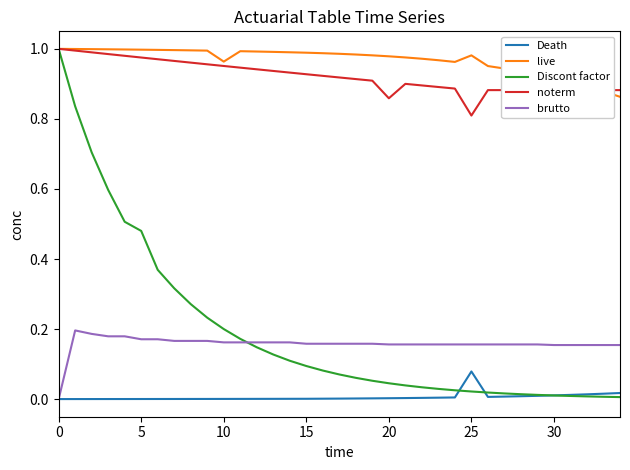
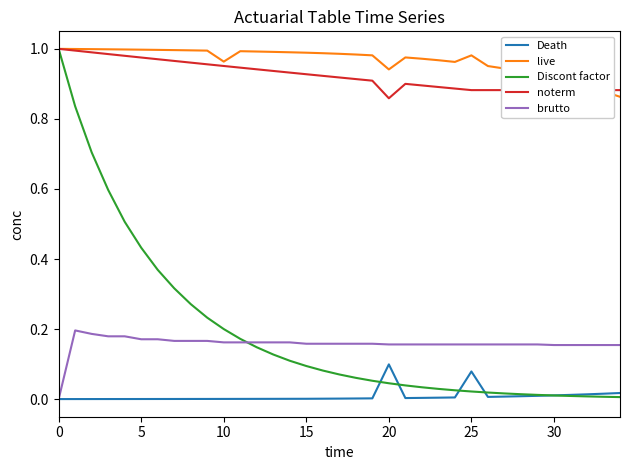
  {
    "Death": {
      "5": 0.00,
      "10": 0.00,
      "15": 0.00,
-     "20": 0.00,
+     "20": 0.10,
      "25": 0.08
    },
    "live": {
      "5": 1.00,
      "10": 0.96,
      "15": 0.99,
-     "20": 0.98,
+     "20": 0.94,
      "25": 0.98
    },
    "Discont factor": {
-     "5": 0.48,
+     "5": 0.43,
      "10": 0.20,
      "15": 0.09,
      "20": 0.05,
      "25": 0.02
    },
    "noterm": {
      "5": 0.98,
      "10": 0.95,
      "15": 0.93,
      "20": 0.86,
-     "25": 0.81
+     "25": 0.88
    },
    "brutto": {
      "5": 0.17,
      "10": 0.16,
      "15": 0.16,
      "20": 0.16,
      "25": 0.16,
      "30": 0.15
    }
  }
